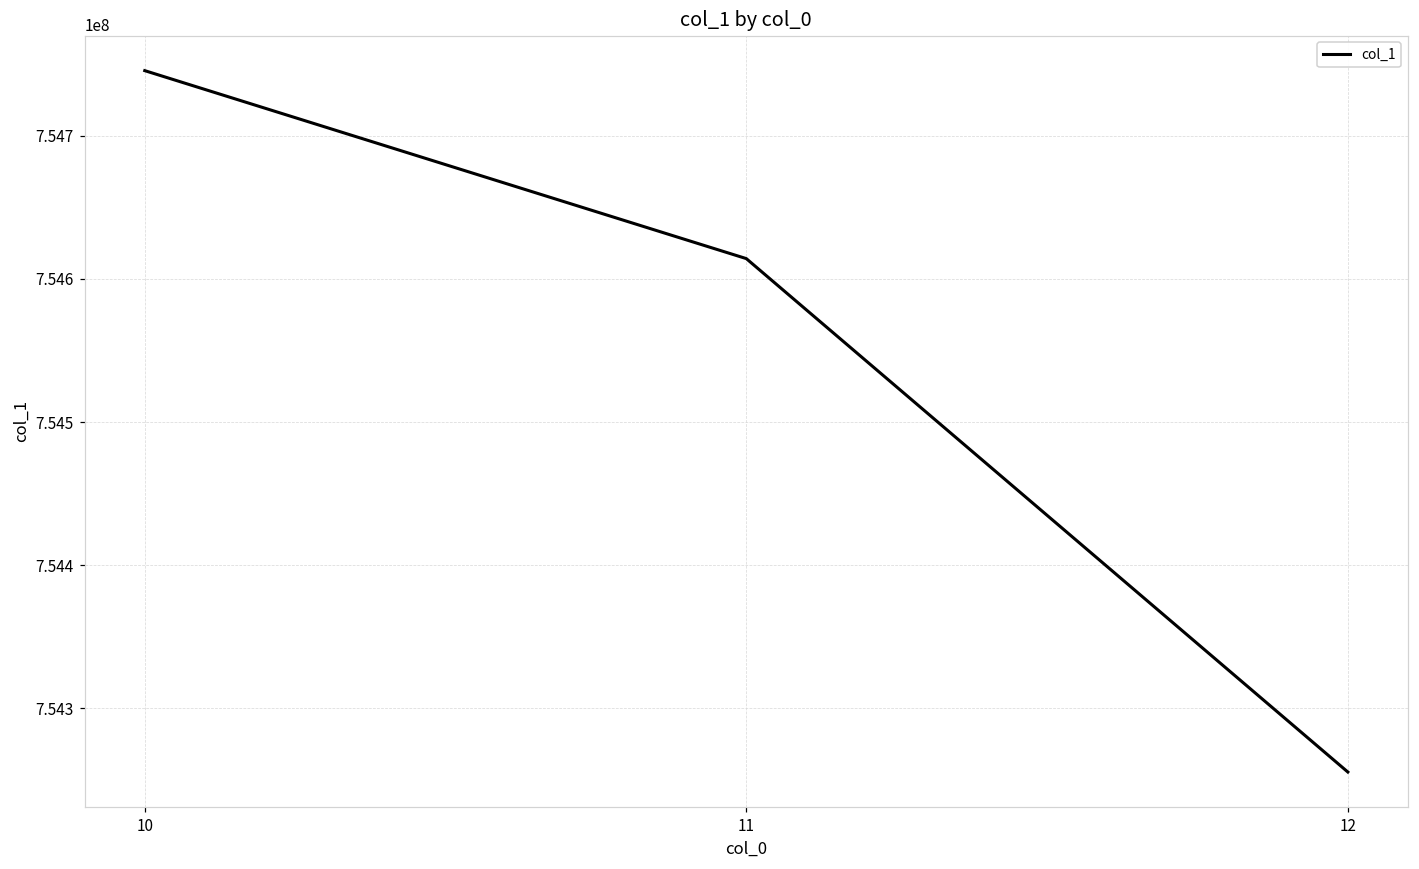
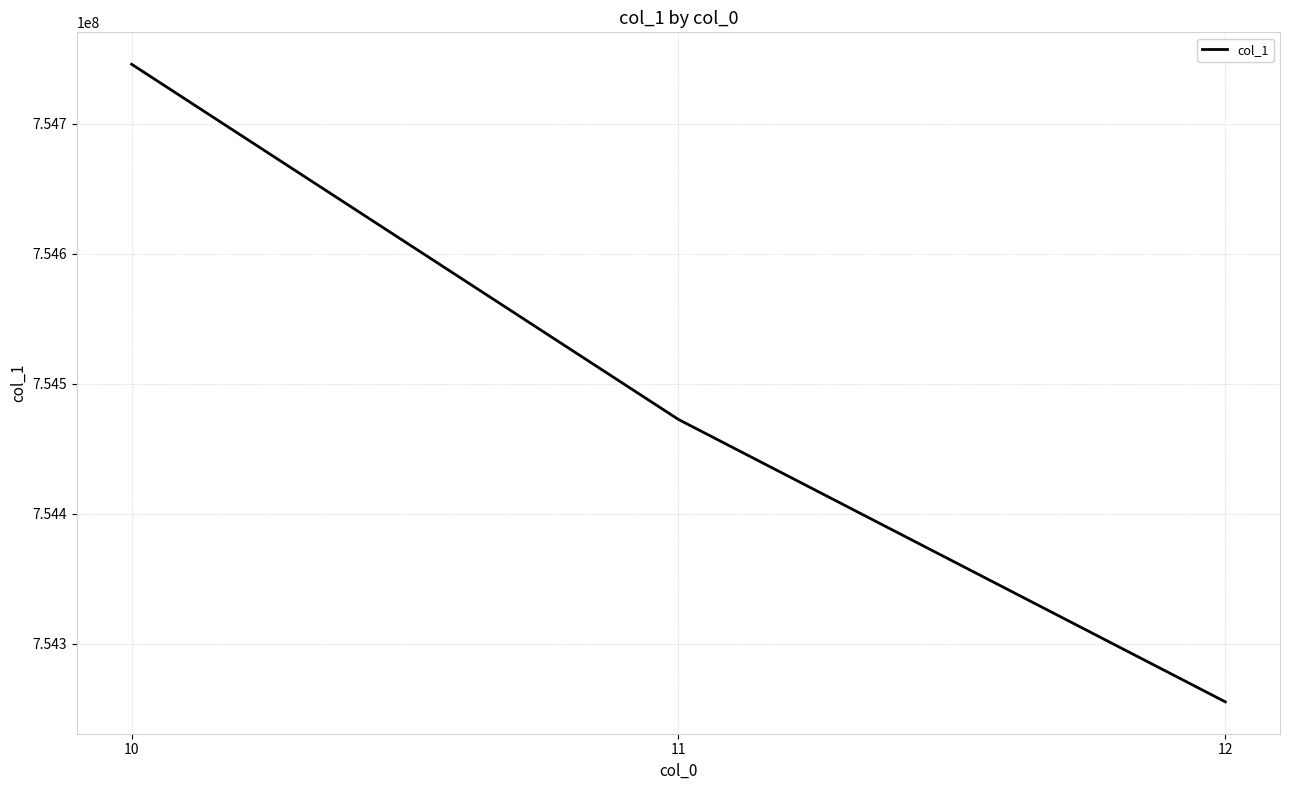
  {
    "10": 754746000,
-   "11": 754614000,
+   "11": 754472000,
    "12": 754255000
  }
